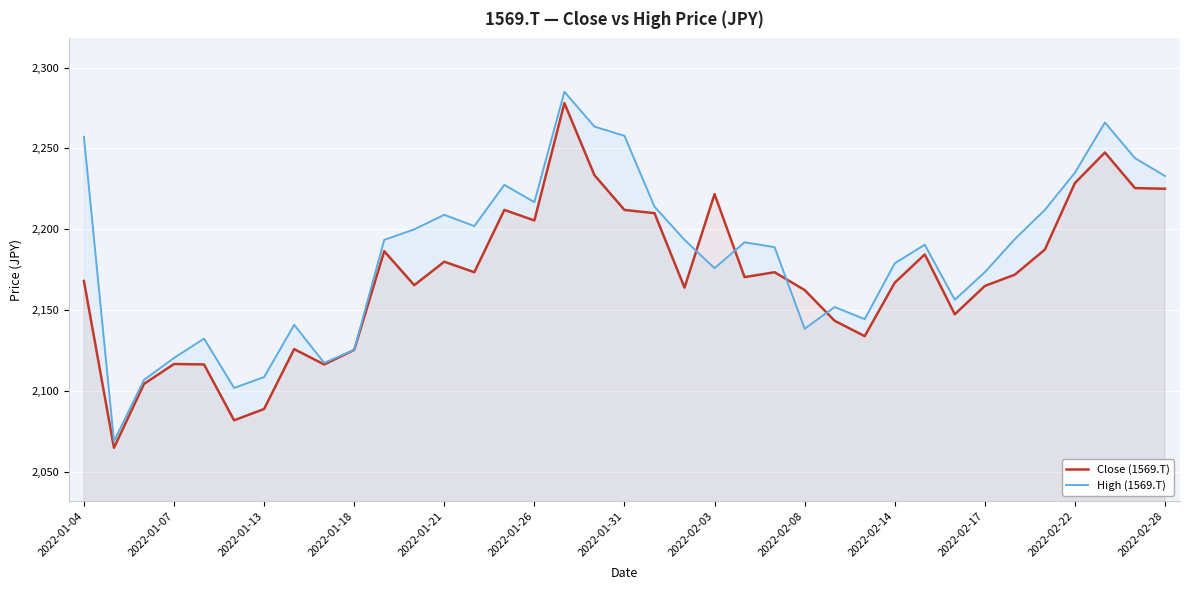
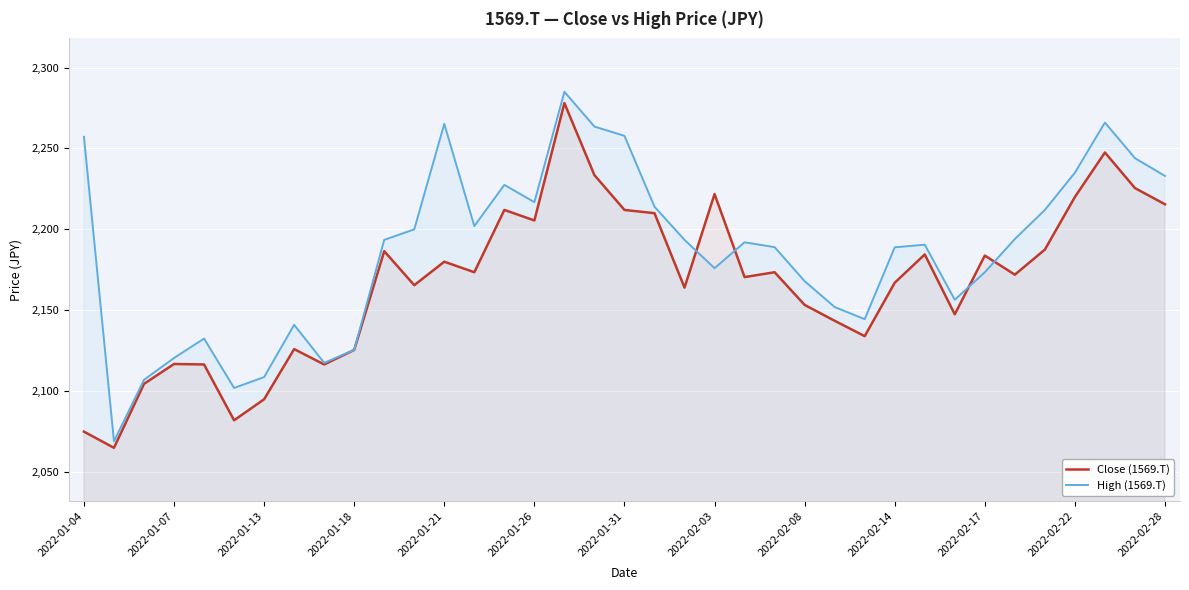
  {
    "Close (1569.T)": {
-     "2022-01-04": "2,168",
+     "2022-01-04": "2,075",
      "2022-01-07": "2,117",
-     "2022-01-13": "2,089",
+     "2022-01-13": "2,095",
      "2022-01-21": "2,180",
      "2022-01-26": "2,206",
      "2022-01-31": "2,212",
      "2022-02-03": "2,222",
-     "2022-02-08": "2,163",
+     "2022-02-08": "2,153",
      "2022-02-14": "2,167",
-     "2022-02-17": "2,165",
-     "2022-02-22": "2,229",
-     "2022-02-28": "2,225"
+     "2022-02-17": "2,184",
+     "2022-02-22": "2,220",
+     "2022-02-28": "2,216"
    },
    "High (1569.T)": {
      "2022-01-04": "2,257",
      "2022-01-07": "2,121",
      "2022-01-13": "2,109",
-     "2022-01-21": "2,209",
+     "2022-01-21": "2,265",
      "2022-01-26": "2,217",
      "2022-01-31": "2,258",
      "2022-02-03": "2,176",
-     "2022-02-08": "2,139",
-     "2022-02-14": "2,179",
+     "2022-02-08": "2,168",
+     "2022-02-14": "2,189",
      "2022-02-17": "2,174",
      "2022-02-22": "2,235",
      "2022-02-28": "2,233"
    }
  }
